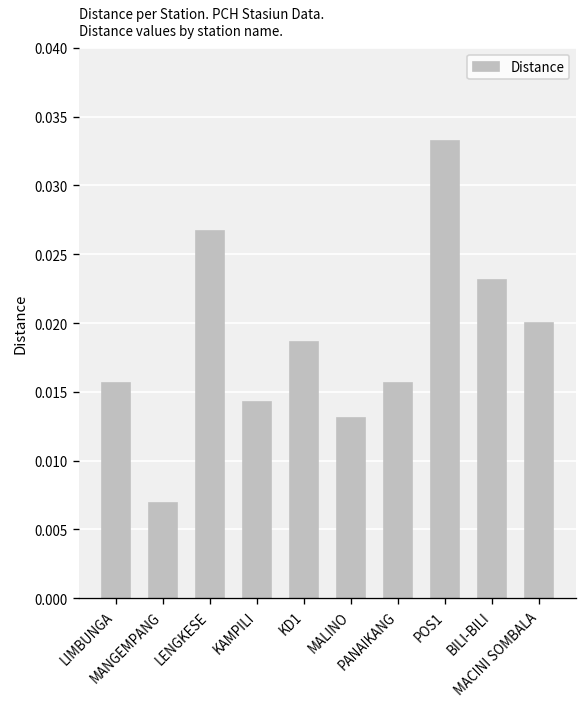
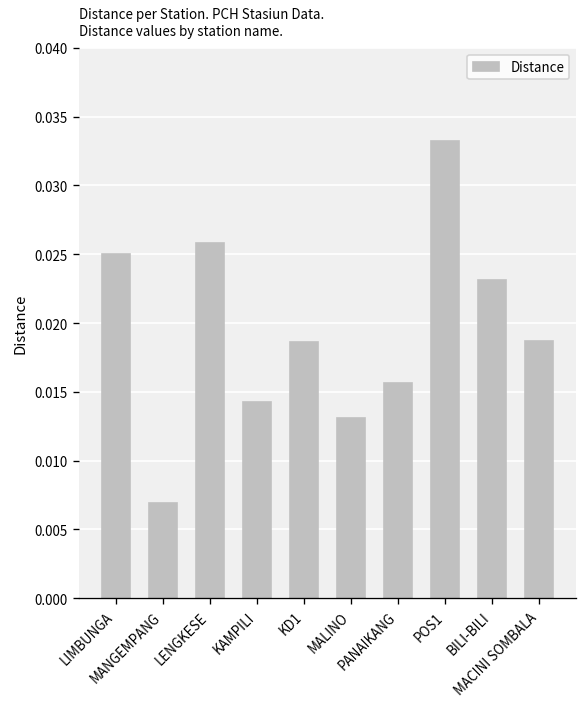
  {
-   "LIMBUNGA": 0.0156,
+   "LIMBUNGA": 0.0251,
    "MANGEMPANG": 0.0069,
-   "LENGKESE": 0.0267,
+   "LENGKESE": 0.0259,
    "KAMPILI": 0.0142,
    "KD1": 0.0186,
    "MALINO": 0.0131,
    "PANAIKANG": 0.0157,
    "POS1": 0.0332,
    "BILI-BILI": 0.0231,
-   "MACINI SOMBALA": 0.0200
+   "MACINI SOMBALA": 0.0187
  }
